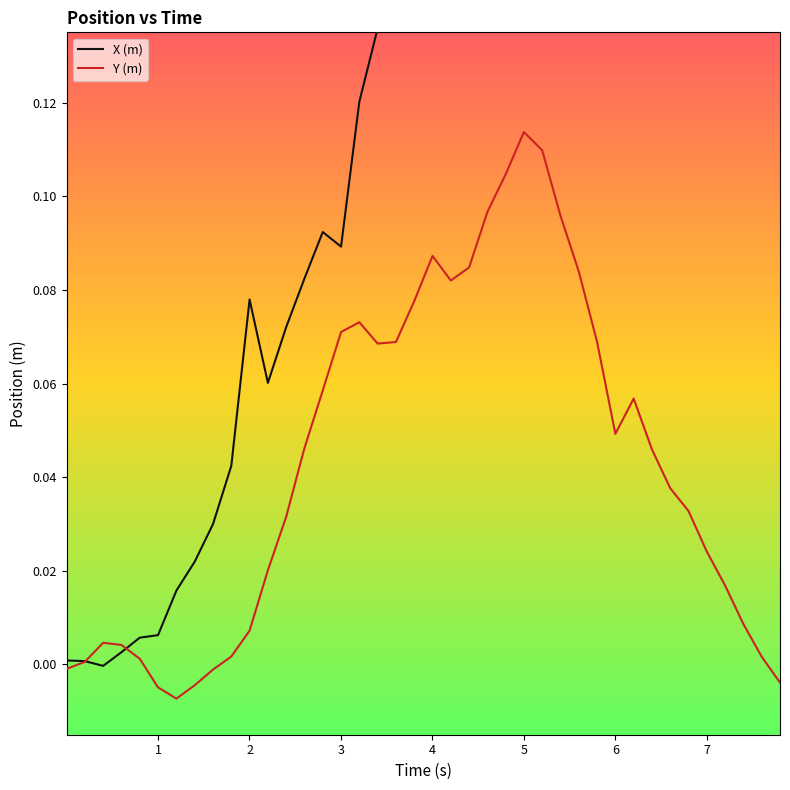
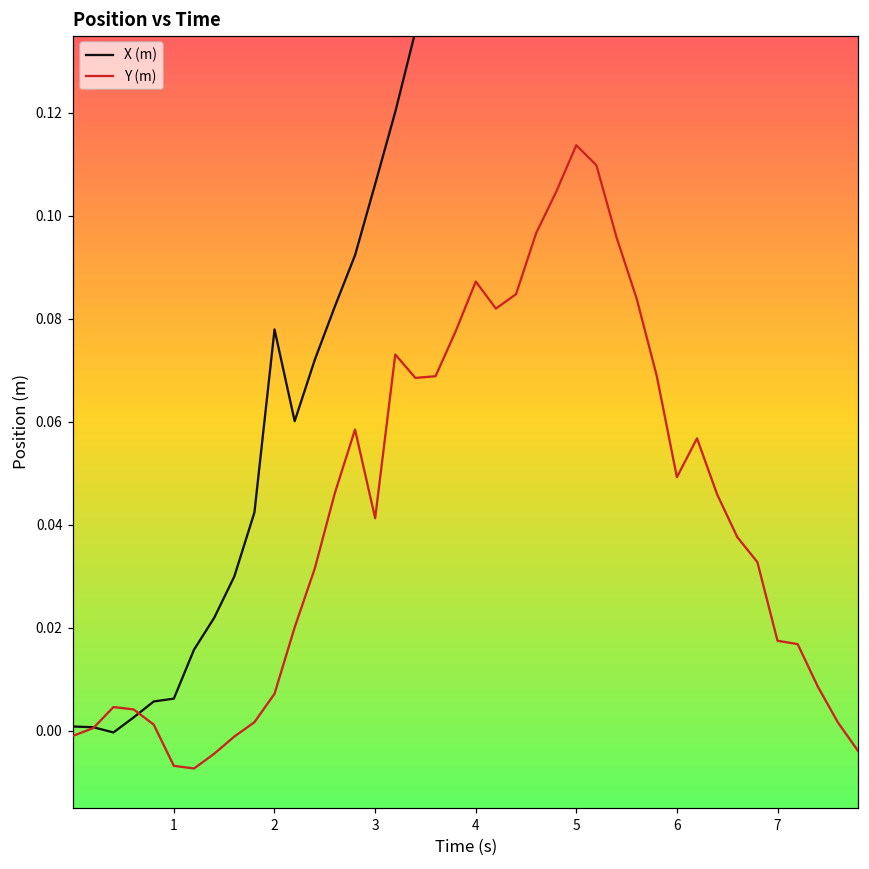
  {
    "X (m)": {
      "1": 0.006,
      "2": 0.078,
-     "3": 0.089
+     "3": 0.106
    },
    "Y (m)": {
-     "1": -0.005,
+     "1": -0.007,
      "2": 0.007,
-     "3": 0.071,
+     "3": 0.041,
      "4": 0.087,
      "5": 0.114,
      "6": 0.049,
-     "7": 0.024
+     "7": 0.018
    }
  }
